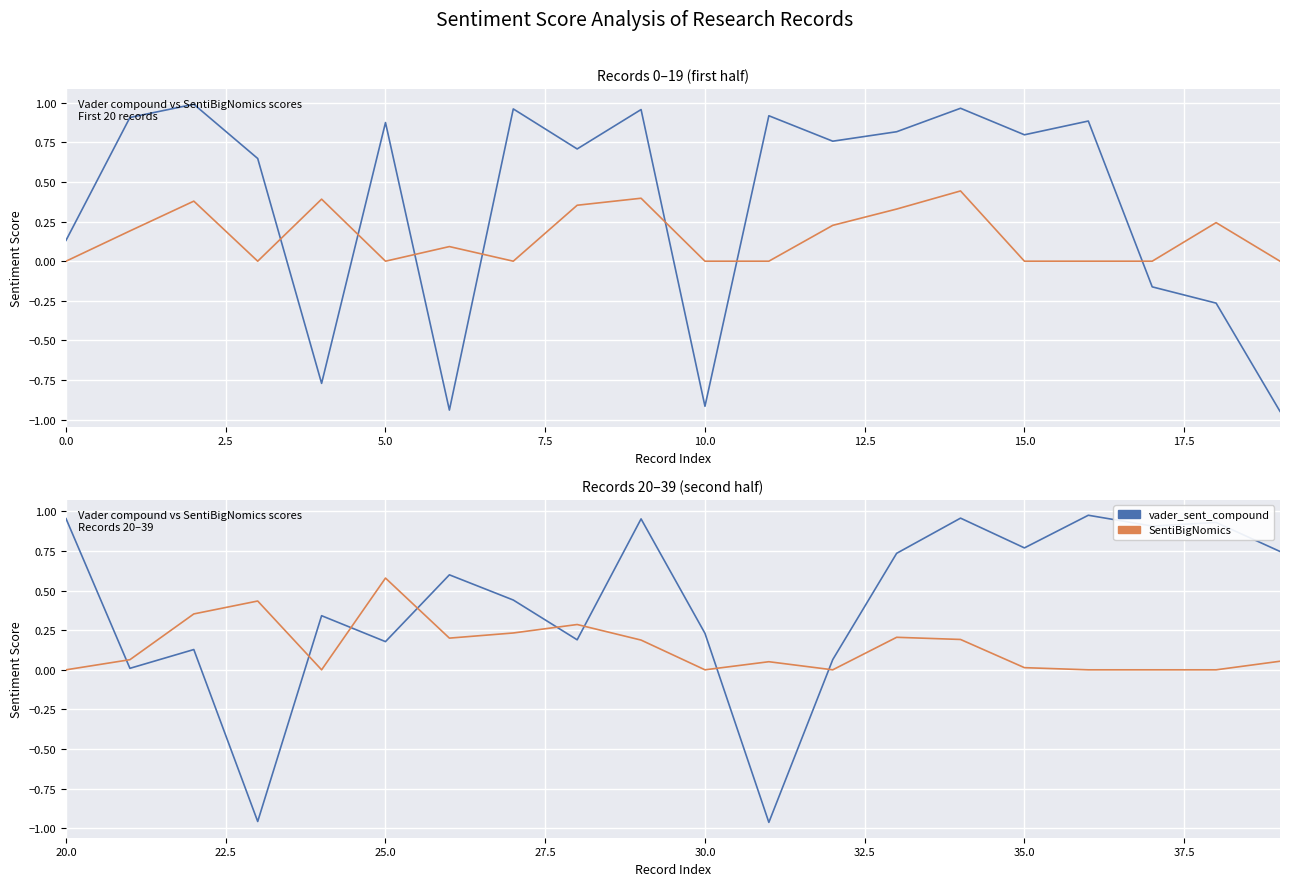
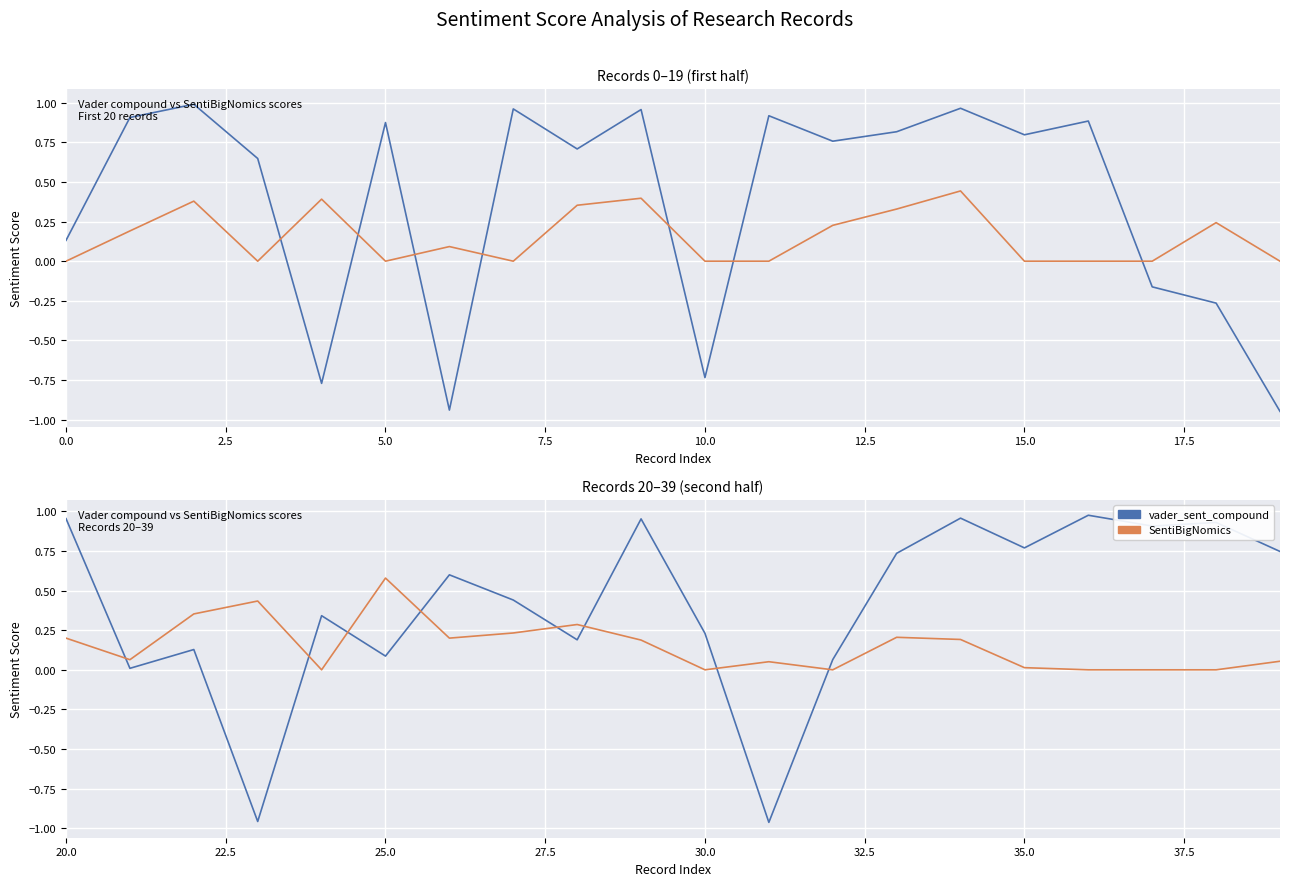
  {
    "Records 0–19 (first half)": {
      "vader_sent_compound": {
        "0.0": 0.13,
        "5.0": 0.88,
-       "10.0": -0.92,
+       "10.0": -0.74,
        "15.0": 0.80
      },
      "SentiBigNomics": {
        "0.0": 0.00,
        "5.0": 0.00,
        "10.0": 0.00,
        "15.0": 0.00
      }
    },
    "Records 20–39 (second half)": {
      "vader_sent_compound": {
-       "25.0": 0.18,
+       "25.0": 0.09,
        "30.0": 0.23,
        "35.0": 0.77
      },
      "SentiBigNomics": {
-       "20.0": 0.0,
+       "20.0": 0.2,
        "25.0": 0.58,
        "30.0": 0.0,
        "35.0": 0.0
      }
    }
  }
